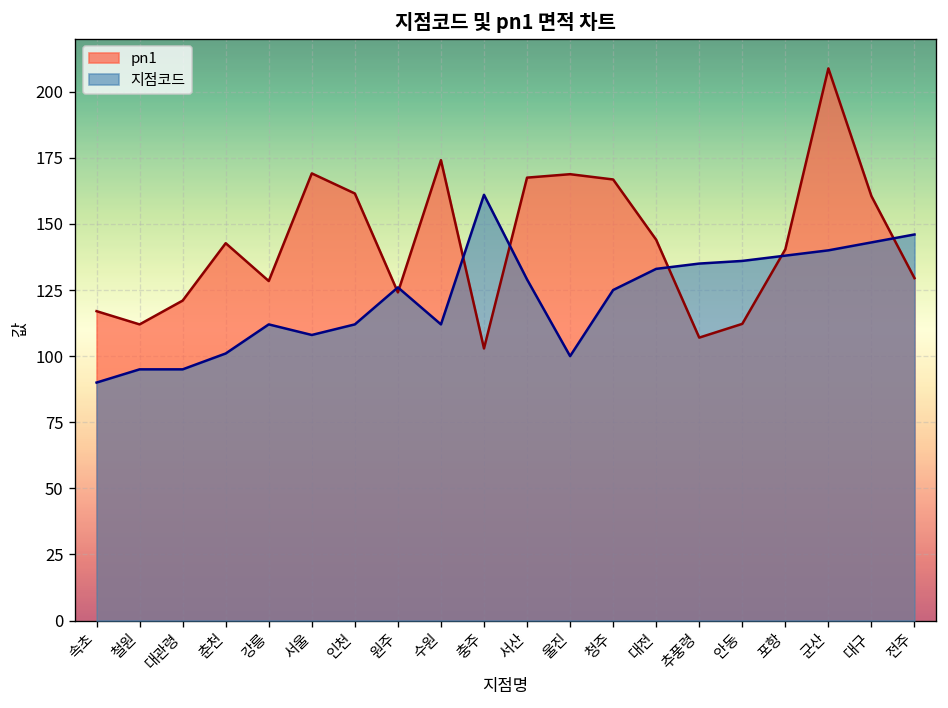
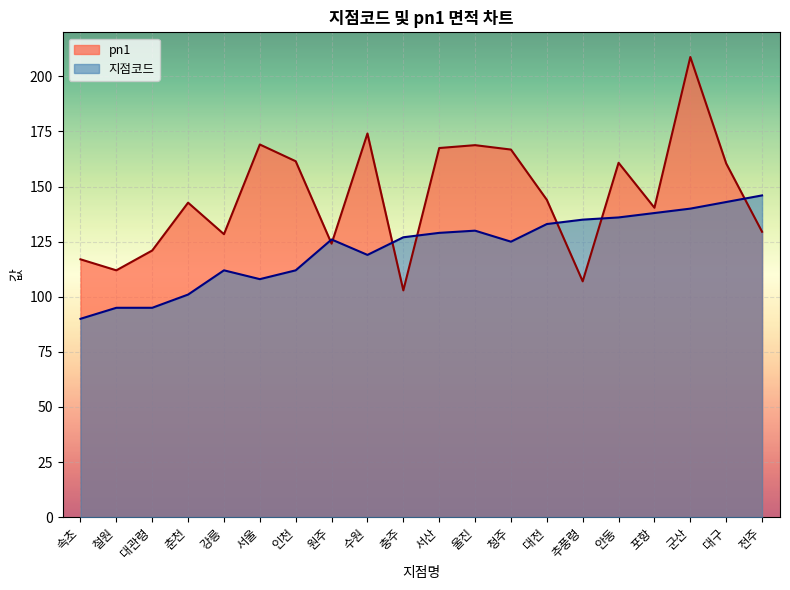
  {
    "pn1": {
      "속초": 117,
      "철원": 112,
      "대관령": 121,
      "춘천": 143,
      "강릉": 128,
      "서울": 169,
      "인천": 162,
      "원주": 124,
      "수원": 174,
      "충주": 103,
      "서산": 168,
      "울진": 169,
      "청주": 167,
      "대전": 144,
      "추풍령": 107,
-     "안동": 112,
+     "안동": 161,
      "포항": 140,
      "군산": 209,
      "대구": 161,
      "전주": 130
    },
    "지점코드": {
      "속초": 90,
      "철원": 95,
      "대관령": 95,
      "춘천": 101,
      "강릉": 112,
      "서울": 108,
      "인천": 112,
      "원주": 126,
-     "수원": 112,
-     "충주": 161,
+     "수원": 119,
+     "충주": 127,
      "서산": 129,
-     "울진": 100,
+     "울진": 130,
      "청주": 125,
      "대전": 133,
      "추풍령": 135,
      "안동": 136,
      "포항": 138,
      "군산": 140,
      "대구": 143,
      "전주": 146
    }
  }
